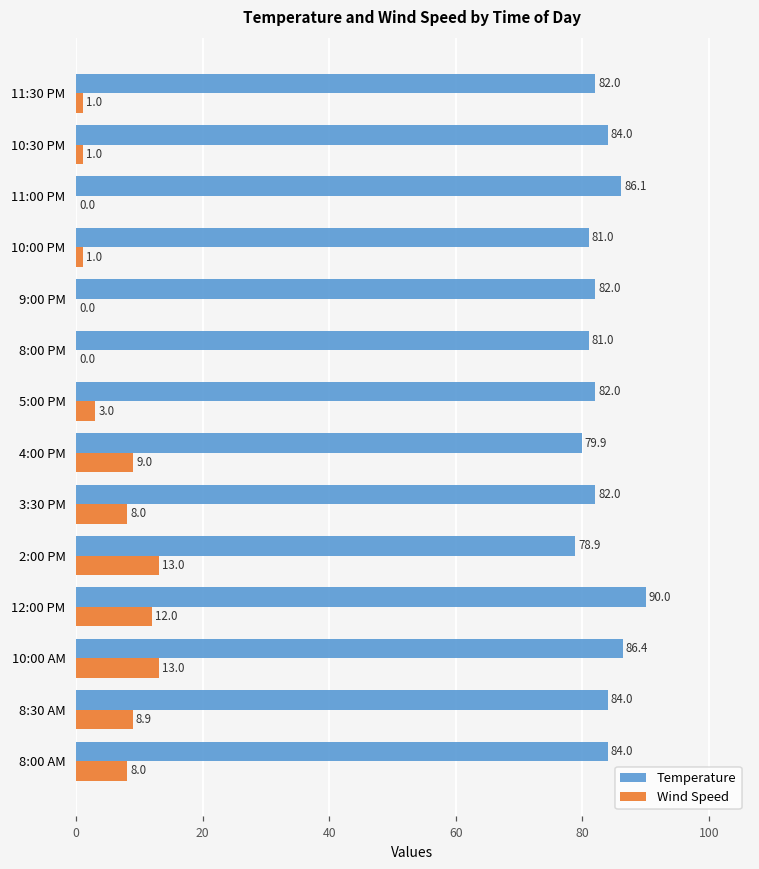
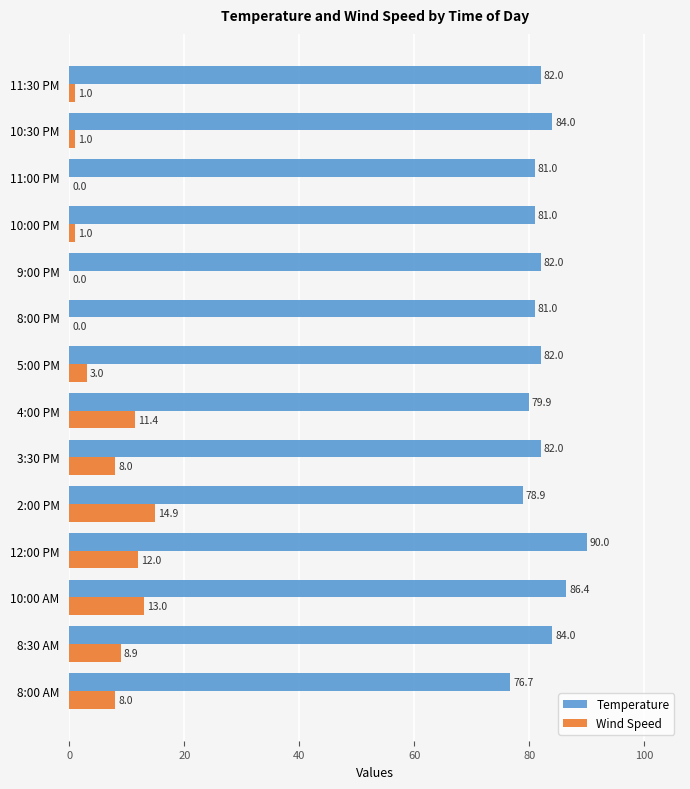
  {
    "Temperature": {
      "11:30 PM": 82.0,
      "10:30 PM": 84.0,
-     "11:00 PM": 86.1,
+     "11:00 PM": 81.0,
      "10:00 PM": 81.0,
      "9:00 PM": 82.0,
      "8:00 PM": 81.0,
      "5:00 PM": 82.0,
      "4:00 PM": 79.9,
      "3:30 PM": 82.0,
      "2:00 PM": 78.9,
      "12:00 PM": 90.0,
      "10:00 AM": 86.4,
      "8:30 AM": 84.0,
-     "8:00 AM": 84.0
+     "8:00 AM": 76.7
    },
    "Wind Speed": {
      "11:30 PM": 1.0,
      "10:30 PM": 1.0,
      "11:00 PM": 0.0,
      "10:00 PM": 1.0,
      "9:00 PM": 0.0,
      "8:00 PM": 0.0,
      "5:00 PM": 3.0,
-     "4:00 PM": 9.0,
+     "4:00 PM": 11.4,
      "3:30 PM": 8.0,
-     "2:00 PM": 13.0,
+     "2:00 PM": 14.9,
      "12:00 PM": 12.0,
      "10:00 AM": 13.0,
      "8:30 AM": 8.9,
      "8:00 AM": 8.0
    }
  }
